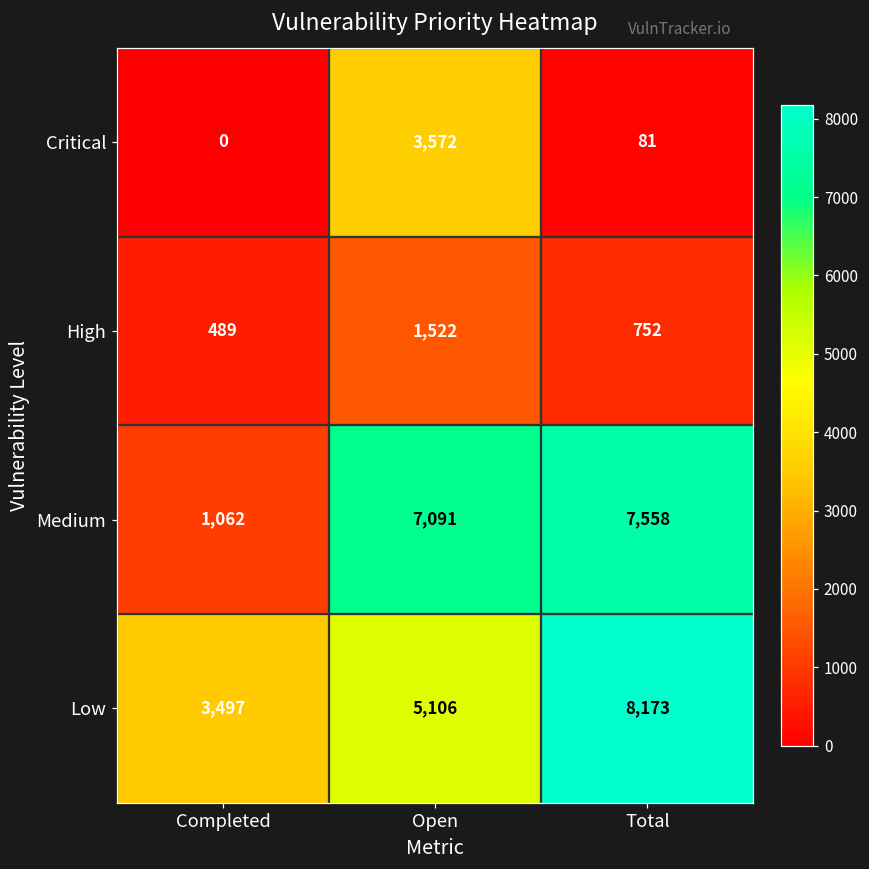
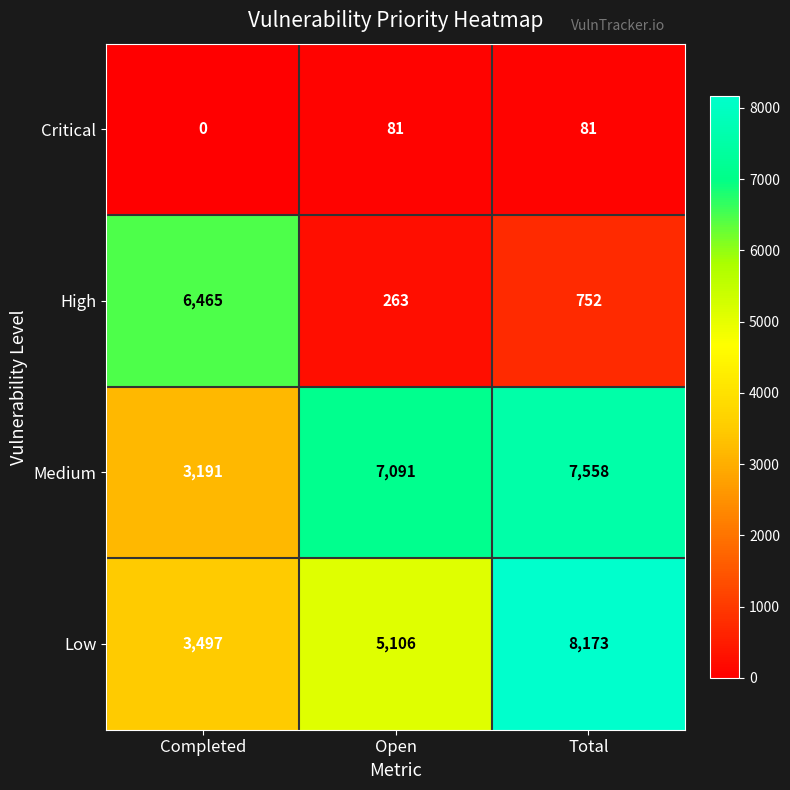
  {
    "Critical": {
      "Completed": "0",
-     "Open": "3,572",
+     "Open": "81",
      "Total": "81"
    },
    "High": {
-     "Completed": "489",
-     "Open": "1,522",
+     "Completed": "6,465",
+     "Open": "263",
      "Total": "752"
    },
    "Medium": {
-     "Completed": "1,062",
+     "Completed": "3,191",
      "Open": "7,091",
      "Total": "7,558"
    },
    "Low": {
      "Completed": "3,497",
      "Open": "5,106",
      "Total": "8,173"
    }
  }
